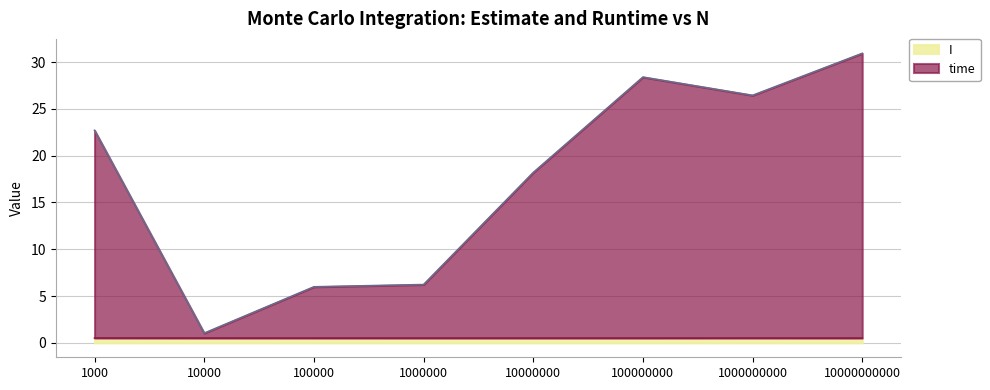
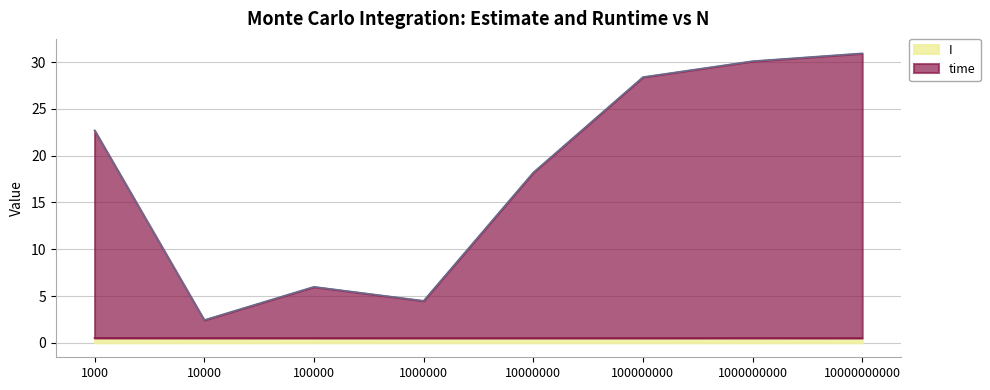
  {
    "I": {
      "1000": 1,
      "10000": 1,
      "100000": 1,
      "1000000": 1,
      "10000000": 1,
      "100000000": 1,
      "1000000000": 1,
      "10000000000": 1
    },
    "time": {
      "1000": 22,
-     "10000": 1,
+     "10000": 2,
      "100000": 5,
-     "1000000": 6,
+     "1000000": 4,
      "10000000": 18,
      "100000000": 28,
-     "1000000000": 26,
+     "1000000000": 30,
      "10000000000": 30
    }
  }
